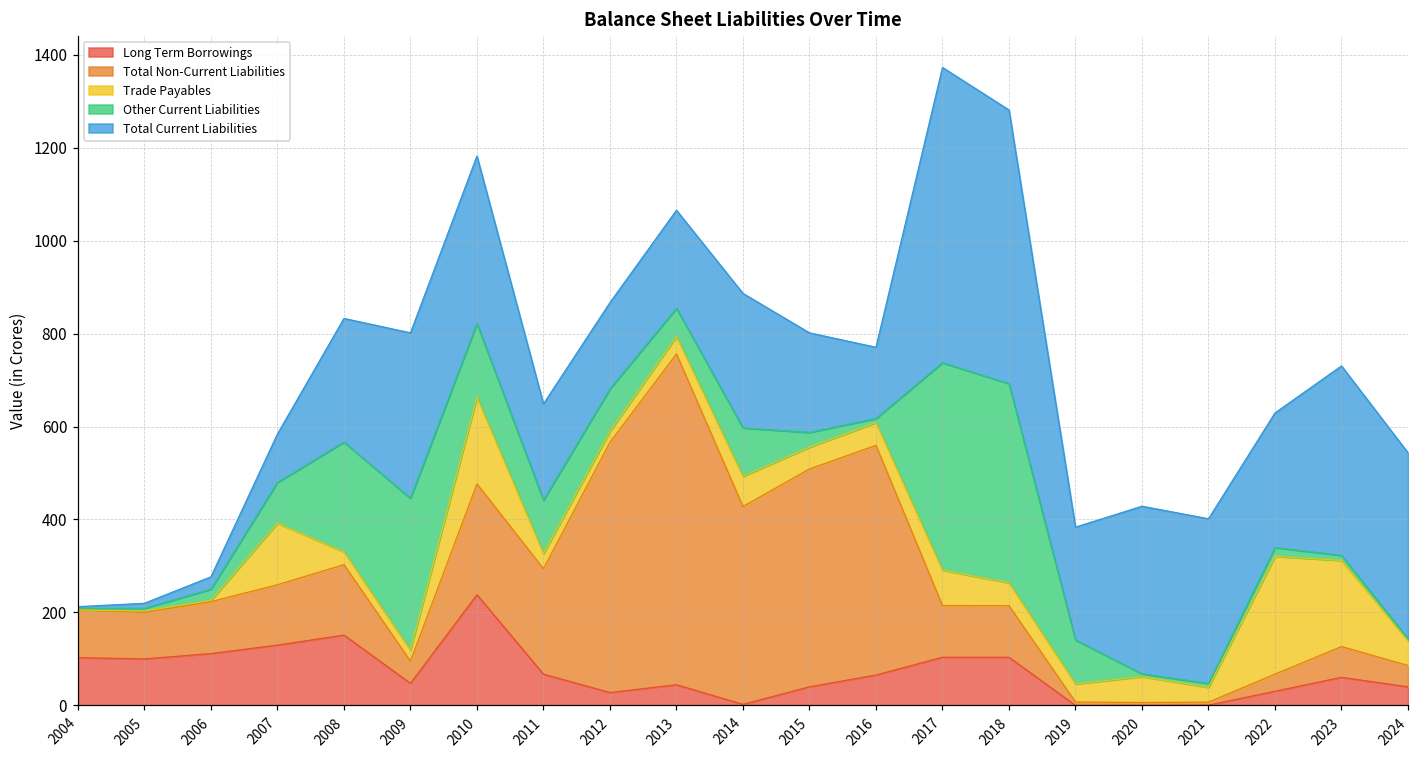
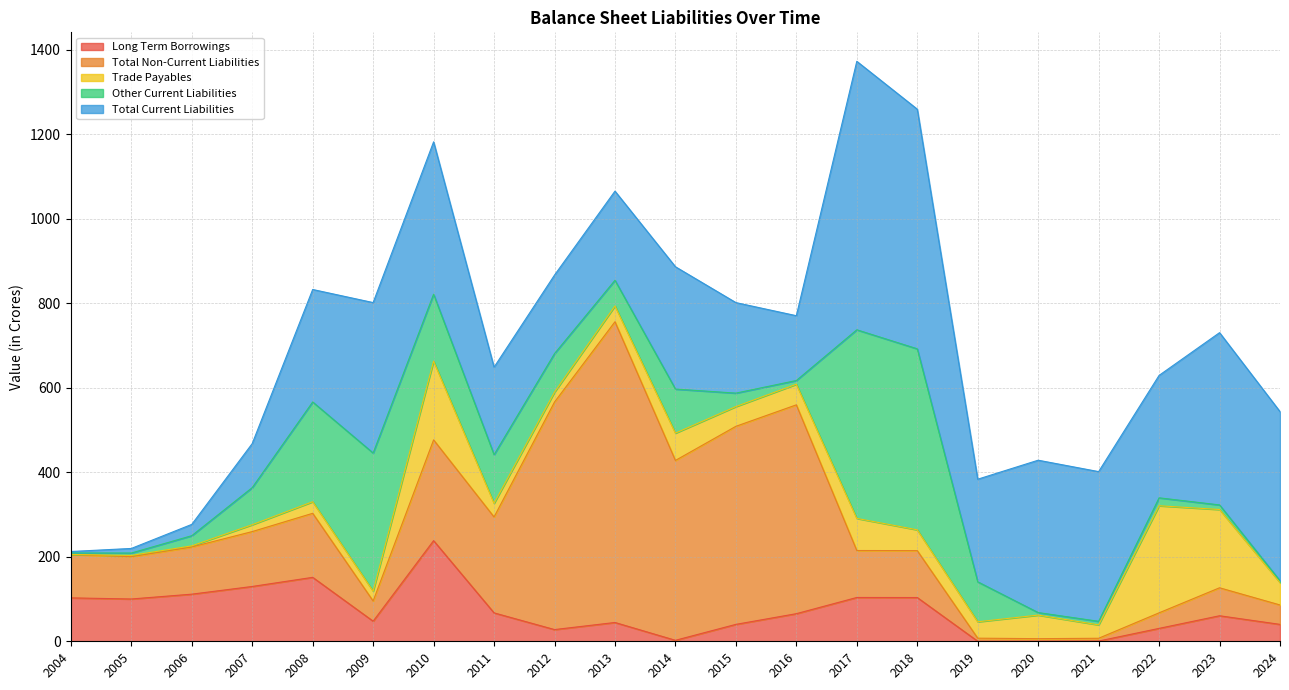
  {
    "Trade Payables": {
-     "2007": 130,
+     "2007": 20,
      "2008": 30,
      "2009": 20,
      "2010": 190,
      "2011": 30,
      "2012": 20,
      "2013": 40,
      "2014": 60,
      "2015": 50,
      "2016": 50,
      "2017": 80,
      "2018": 50,
      "2019": 40,
      "2021": 30,
      "2022": 250,
      "2023": 190
    },
    "Other Current Liabilities": {
      "2006": 20,
      "2007": 90,
      "2008": 240,
      "2009": 330,
      "2010": 160,
      "2011": 120,
      "2012": 90,
      "2013": 60,
      "2014": 100,
      "2015": 30,
      "2016": 10,
      "2017": 450,
      "2018": 430,
      "2019": 90,
      "2021": 10,
      "2022": 20,
      "2023": 10
    },
    "Total Current Liabilities": {
      "2005": 10,
      "2006": 30,
      "2007": 100,
      "2008": 270,
      "2009": 360,
      "2010": 360,
      "2011": 210,
      "2012": 190,
      "2013": 210,
      "2014": 290,
      "2015": 210,
      "2016": 150,
      "2017": 640,
-     "2018": 590,
+     "2018": 570,
      "2019": 240,
      "2020": 360,
      "2021": 350,
      "2022": 290,
      "2023": 410,
      "2024": 400
    }
  }
